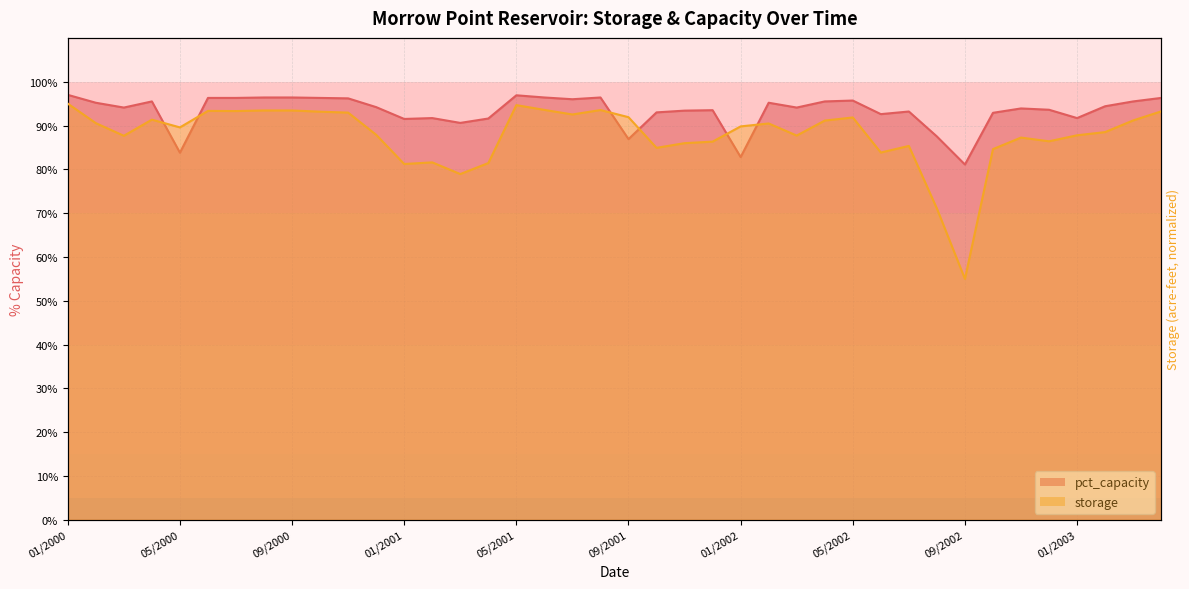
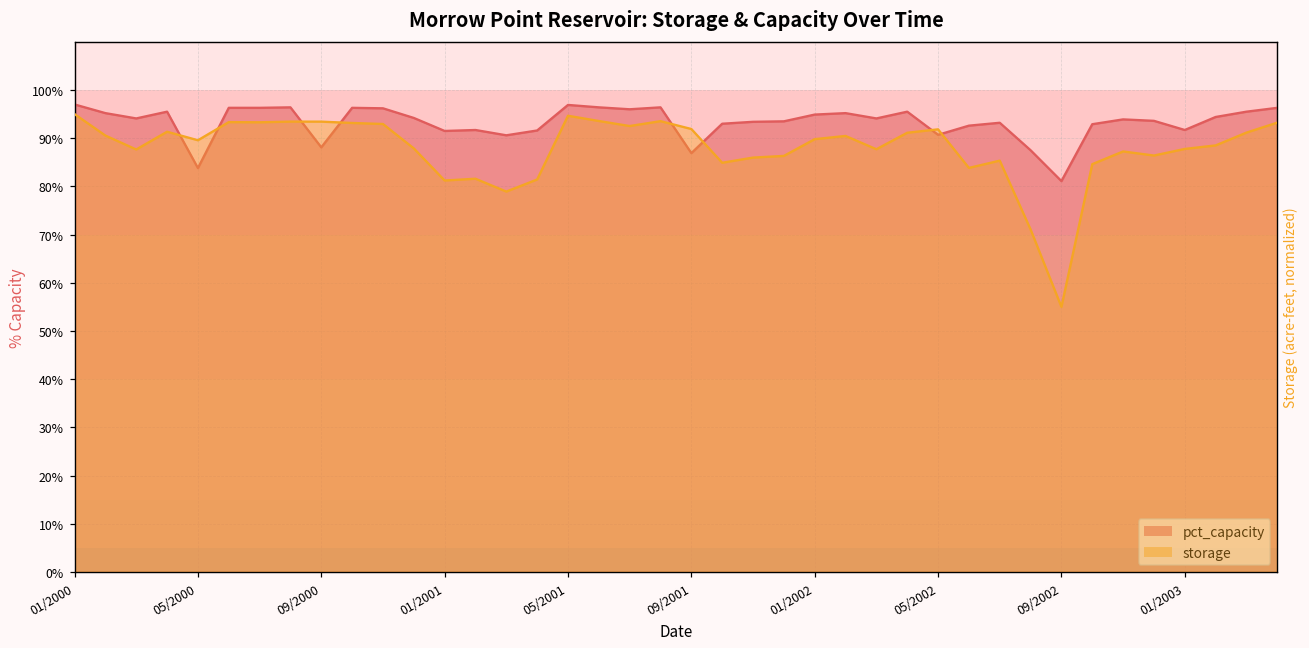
  {
    "pct_capacity": {
      "01/2000": "97%",
      "05/2000": "84%",
-     "09/2000": "96%",
+     "09/2000": "88%",
      "01/2001": "92%",
      "05/2001": "97%",
      "09/2001": "87%",
-     "01/2002": "83%",
-     "05/2002": "96%",
+     "01/2002": "95%",
+     "05/2002": "91%",
      "09/2002": "81%",
      "01/2003": "92%"
    }
  }
